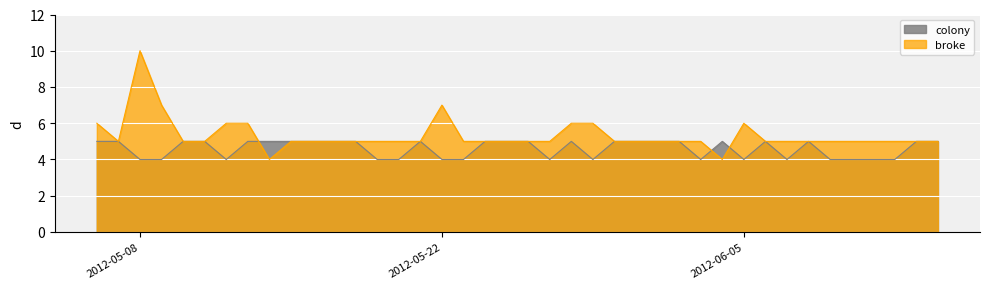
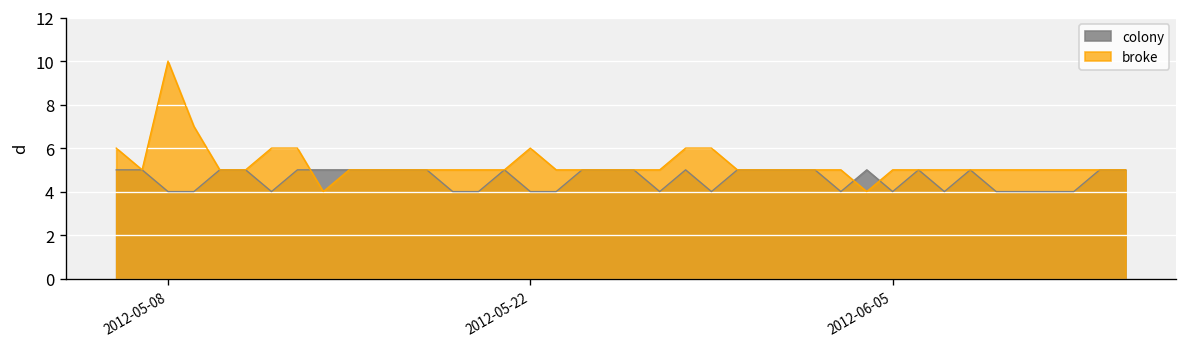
  {
    "colony": {
      "2012-05-08": 4,
      "2012-05-22": 4,
      "2012-06-05": 4
    },
    "broke": {
      "2012-05-08": 10,
-     "2012-05-22": 7,
-     "2012-06-05": 6
+     "2012-05-22": 6,
+     "2012-06-05": 5
    }
  }
